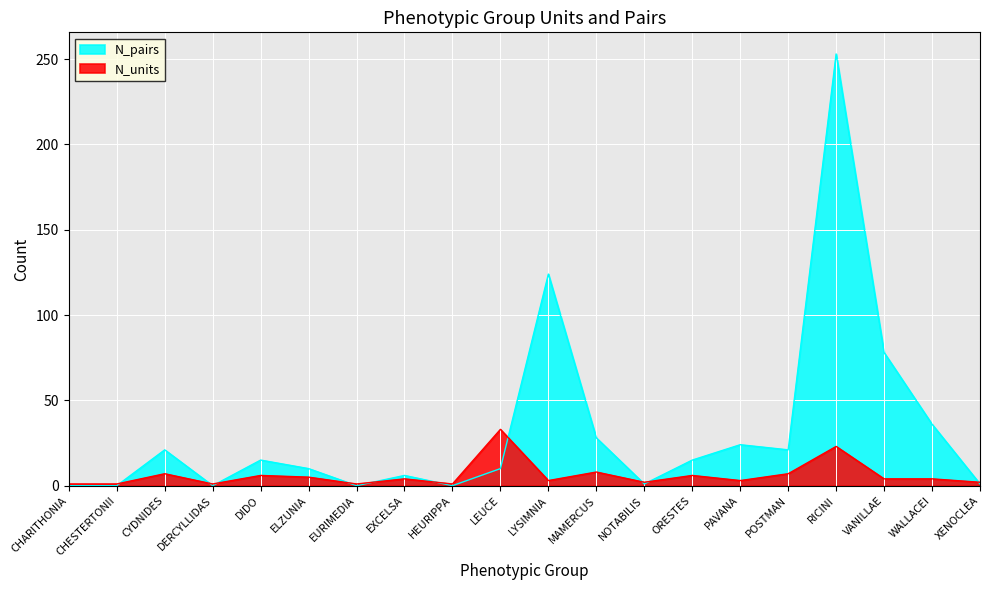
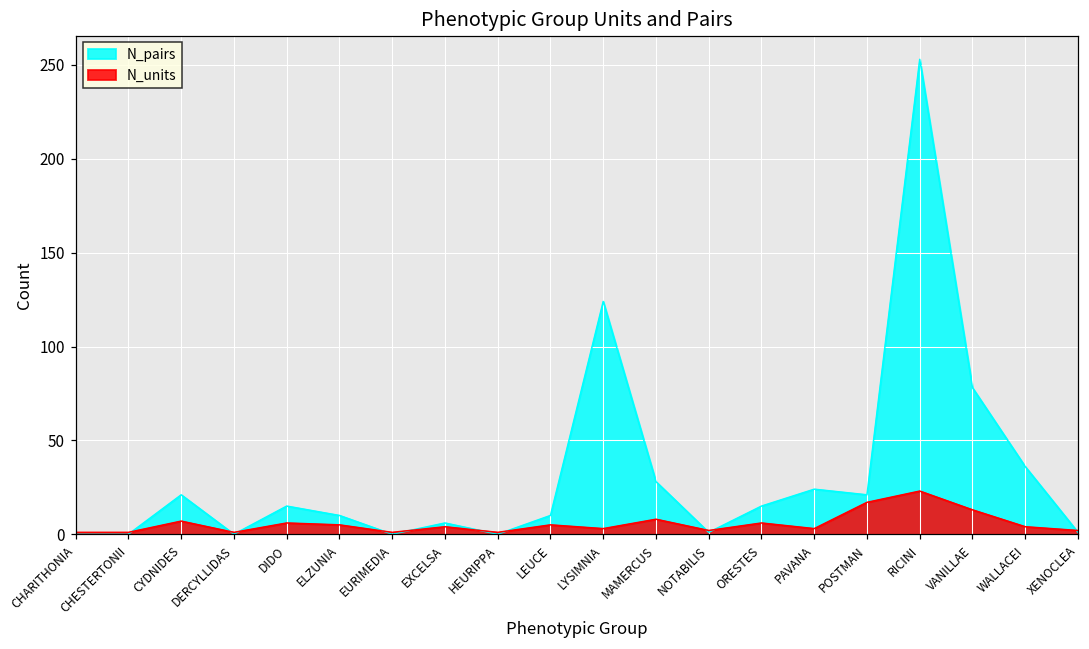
  {
    "N_pairs": {
      "CYDNIDES": 21,
      "DIDO": 15,
      "ELZUNIA": 10,
      "EXCELSA": 6,
      "LEUCE": 10,
      "LYSIMNIA": 124,
      "MAMERCUS": 28,
      "ORESTES": 15,
      "PAVANA": 24,
      "POSTMAN": 21,
      "RICINI": 253,
      "VANILLAE": 78,
      "WALLACEI": 36
    },
    "N_units": {
      "CYDNIDES": 7,
      "DIDO": 6,
      "ELZUNIA": 5,
      "EXCELSA": 4,
-     "LEUCE": 33,
+     "LEUCE": 5,
      "LYSIMNIA": 3,
      "MAMERCUS": 8,
      "ORESTES": 6,
      "PAVANA": 3,
-     "POSTMAN": 7,
+     "POSTMAN": 17,
      "RICINI": 23,
-     "VANILLAE": 4,
+     "VANILLAE": 13,
      "WALLACEI": 4
    }
  }
